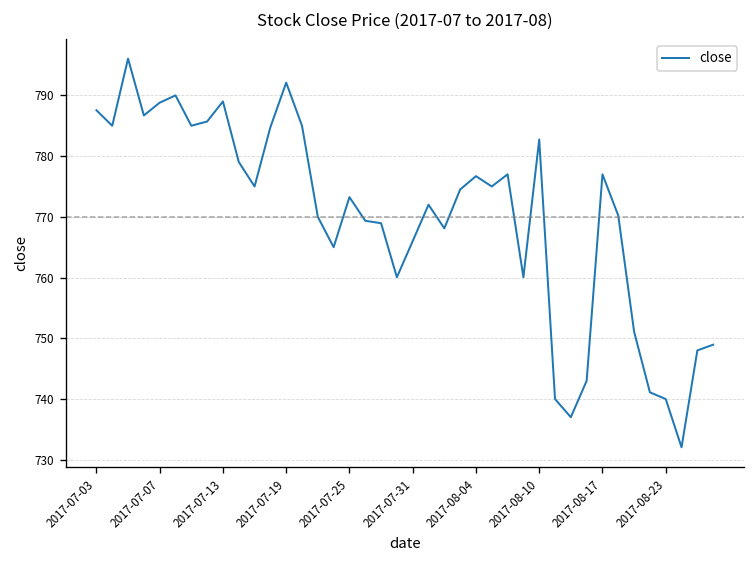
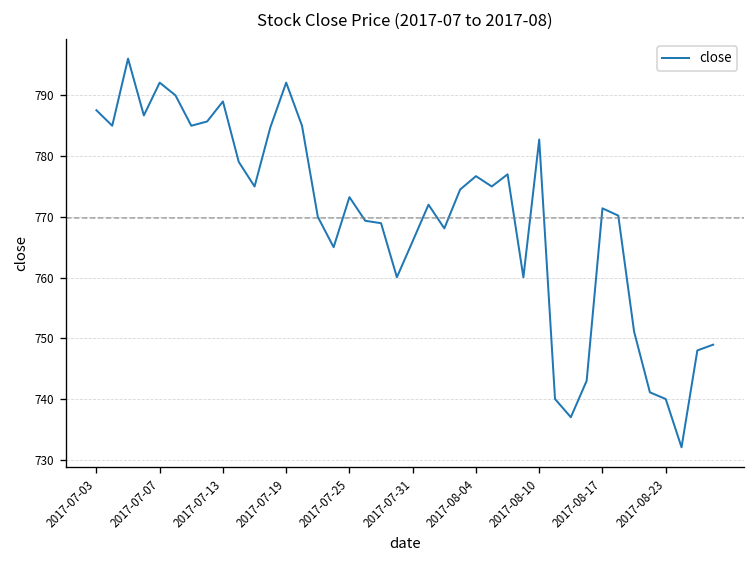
  {
    "2017-07-03": 788,
-   "2017-07-07": 789,
+   "2017-07-07": 792,
    "2017-07-13": 789,
    "2017-07-19": 792,
    "2017-07-25": 773,
    "2017-07-31": 766,
    "2017-08-04": 777,
    "2017-08-10": 783,
-   "2017-08-17": 777,
+   "2017-08-17": 771,
    "2017-08-23": 740
  }
